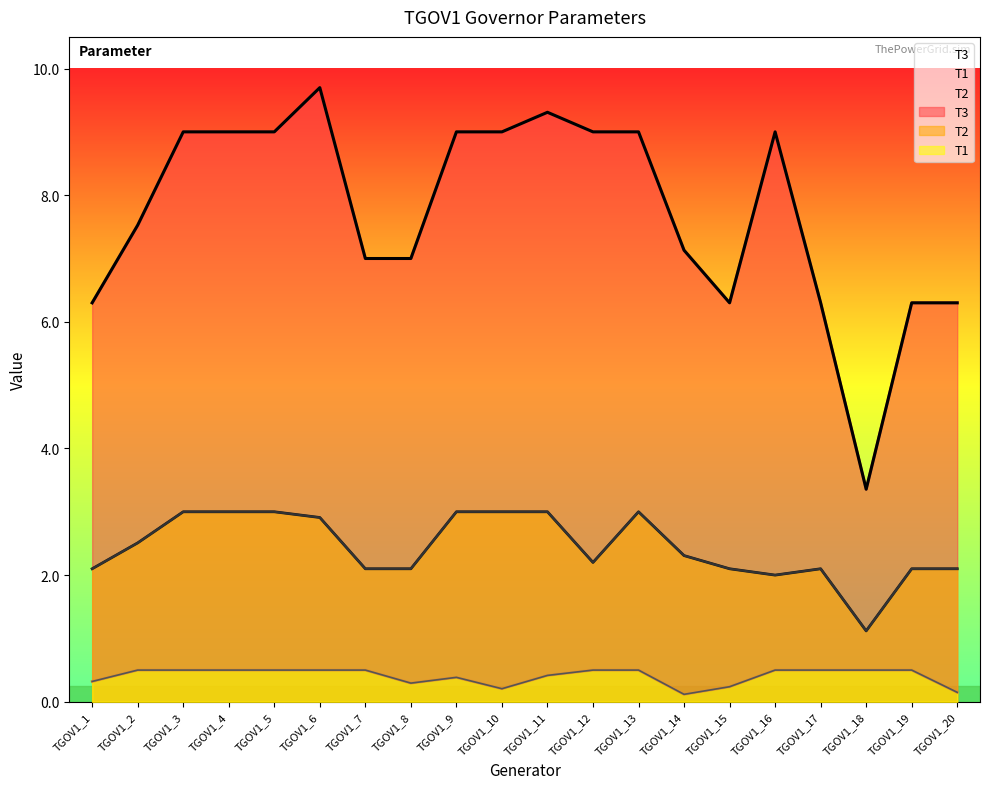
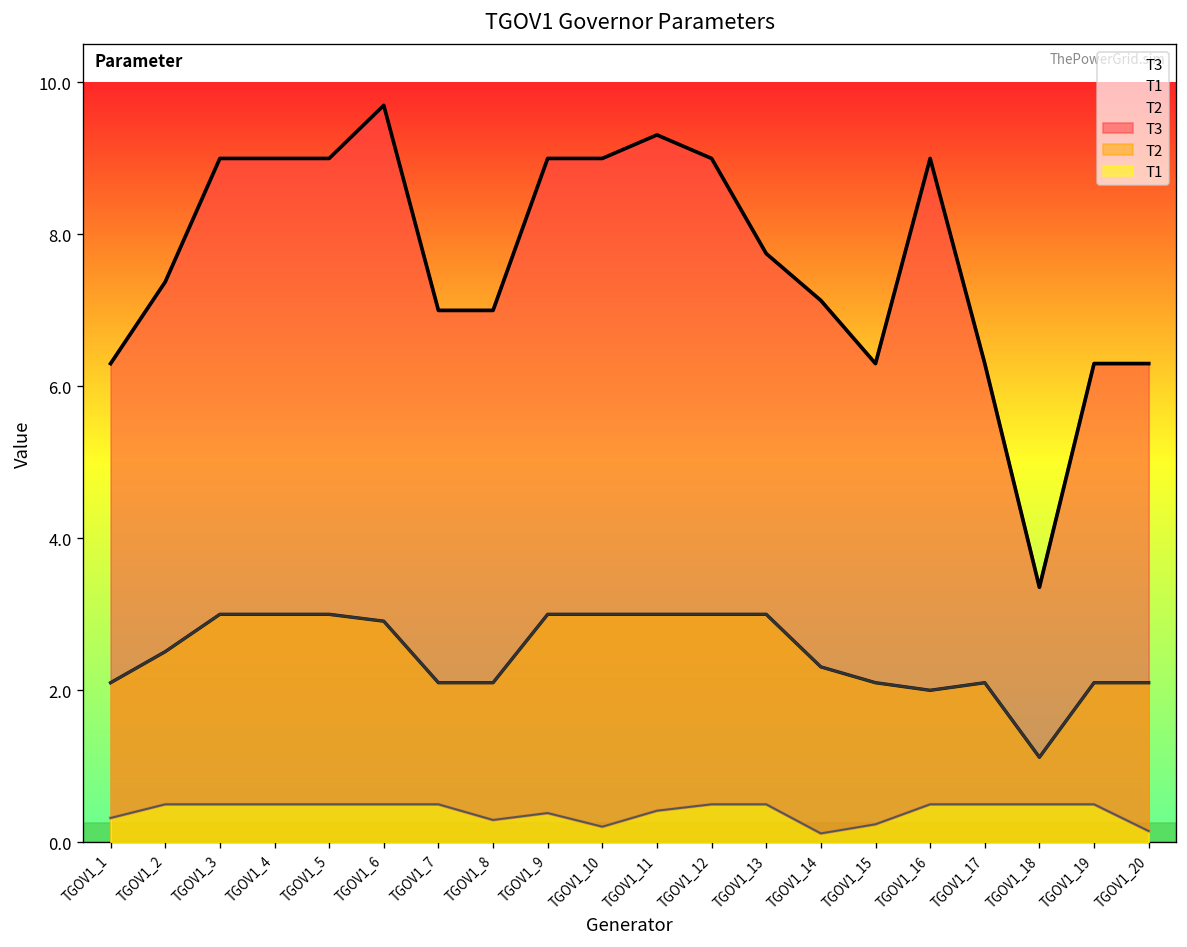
  {
    "T3": {
      "TGOV1_1": 6.3,
-     "TGOV1_2": 7.5,
+     "TGOV1_2": 7.4,
      "TGOV1_3": 9.0,
      "TGOV1_4": 9.0,
      "TGOV1_5": 9.0,
      "TGOV1_6": 9.7,
      "TGOV1_7": 7.0,
      "TGOV1_8": 7.0,
      "TGOV1_9": 9.0,
      "TGOV1_10": 9.0,
      "TGOV1_11": 9.3,
      "TGOV1_12": 9.0,
-     "TGOV1_13": 9.0,
+     "TGOV1_13": 7.7,
      "TGOV1_14": 7.1,
      "TGOV1_15": 6.3,
      "TGOV1_16": 9.0,
      "TGOV1_17": 6.3,
      "TGOV1_18": 3.4,
      "TGOV1_19": 6.3,
      "TGOV1_20": 6.3
    },
    "T1": {
      "TGOV1_1": 0.3,
      "TGOV1_2": 0.5,
      "TGOV1_3": 0.5,
      "TGOV1_4": 0.5,
      "TGOV1_5": 0.5,
      "TGOV1_6": 0.5,
      "TGOV1_7": 0.5,
      "TGOV1_8": 0.3,
      "TGOV1_9": 0.4,
      "TGOV1_11": 0.4,
      "TGOV1_12": 0.5,
      "TGOV1_13": 0.5,
      "TGOV1_16": 0.5,
      "TGOV1_17": 0.5,
      "TGOV1_18": 0.5,
      "TGOV1_19": 0.5
    },
    "T2": {
      "TGOV1_1": 2.1,
      "TGOV1_2": 2.5,
      "TGOV1_3": 3.0,
      "TGOV1_4": 3.0,
      "TGOV1_5": 3.0,
      "TGOV1_6": 2.9,
      "TGOV1_7": 2.1,
      "TGOV1_8": 2.1,
      "TGOV1_9": 3.0,
      "TGOV1_10": 3.0,
      "TGOV1_11": 3.0,
-     "TGOV1_12": 2.2,
+     "TGOV1_12": 3.0,
      "TGOV1_13": 3.0,
      "TGOV1_14": 2.3,
      "TGOV1_15": 2.1,
      "TGOV1_16": 2.0,
      "TGOV1_17": 2.1,
      "TGOV1_18": 1.1,
      "TGOV1_19": 2.1,
      "TGOV1_20": 2.1
    }
  }
